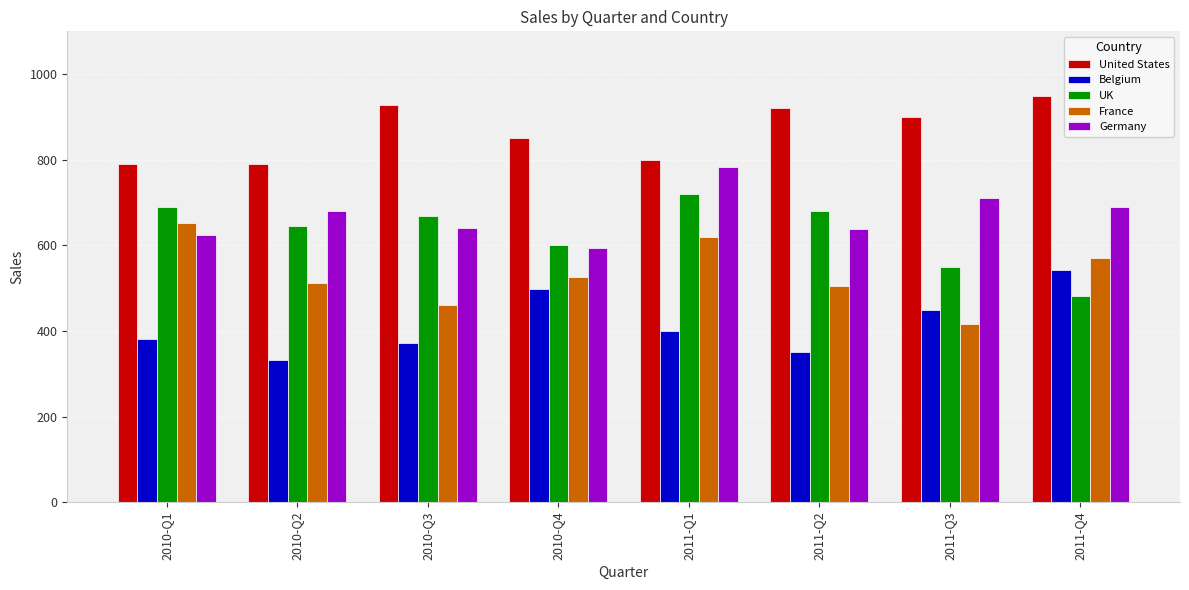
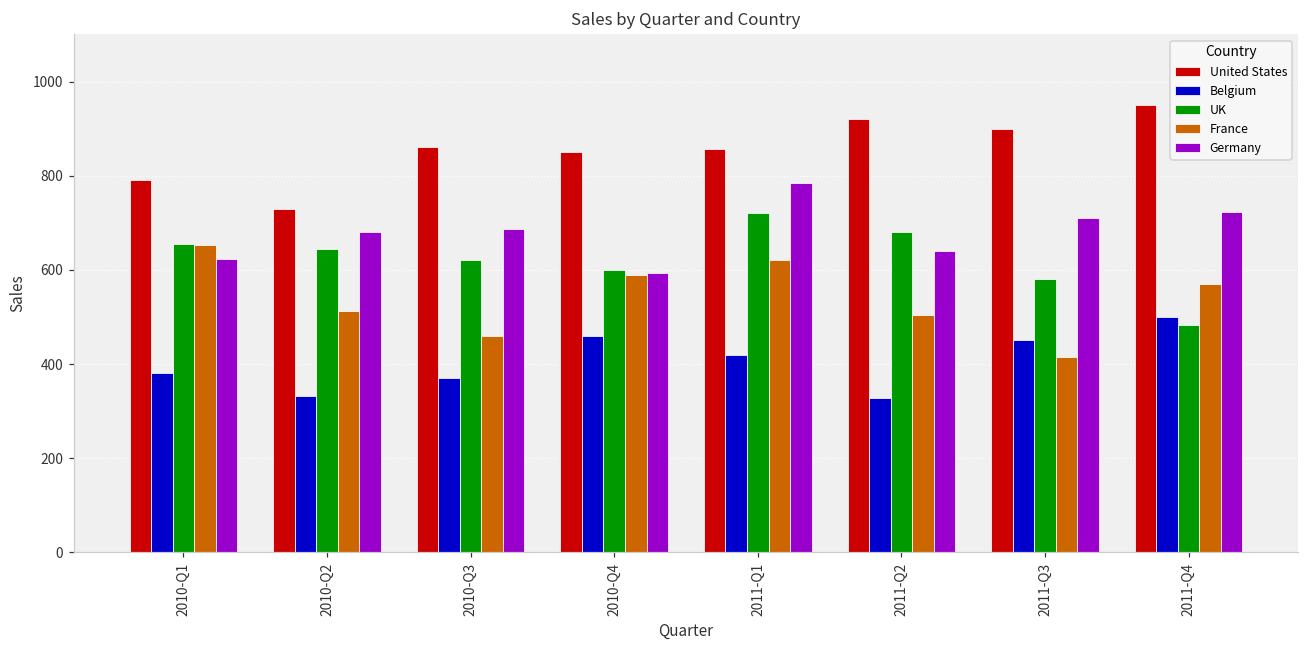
  {
    "United States": {
      "2010-Q1": 790,
-     "2010-Q2": 790,
-     "2010-Q3": 930,
+     "2010-Q2": 730,
+     "2010-Q3": 860,
      "2010-Q4": 850,
-     "2011-Q1": 800,
+     "2011-Q1": 860,
      "2011-Q2": 920,
      "2011-Q3": 900,
      "2011-Q4": 950
    },
    "Belgium": {
      "2010-Q1": 380,
      "2010-Q2": 330,
      "2010-Q3": 370,
-     "2010-Q4": 500,
-     "2011-Q1": 400,
-     "2011-Q2": 350,
+     "2010-Q4": 460,
+     "2011-Q1": 420,
+     "2011-Q2": 330,
      "2011-Q3": 450,
-     "2011-Q4": 540
+     "2011-Q4": 500
    },
    "UK": {
-     "2010-Q1": 690,
+     "2010-Q1": 650,
      "2010-Q2": 650,
-     "2010-Q3": 670,
+     "2010-Q3": 620,
      "2010-Q4": 600,
      "2011-Q1": 720,
      "2011-Q2": 680,
-     "2011-Q3": 550,
+     "2011-Q3": 580,
      "2011-Q4": 480
    },
    "France": {
      "2010-Q1": 650,
      "2010-Q2": 510,
      "2010-Q3": 460,
-     "2010-Q4": 530,
+     "2010-Q4": 590,
      "2011-Q1": 620,
      "2011-Q2": 510,
      "2011-Q3": 420,
      "2011-Q4": 570
    },
    "Germany": {
      "2010-Q1": 620,
      "2010-Q2": 680,
-     "2010-Q3": 640,
+     "2010-Q3": 690,
      "2010-Q4": 590,
      "2011-Q1": 780,
      "2011-Q2": 640,
      "2011-Q3": 710,
-     "2011-Q4": 690
+     "2011-Q4": 720
    }
  }
